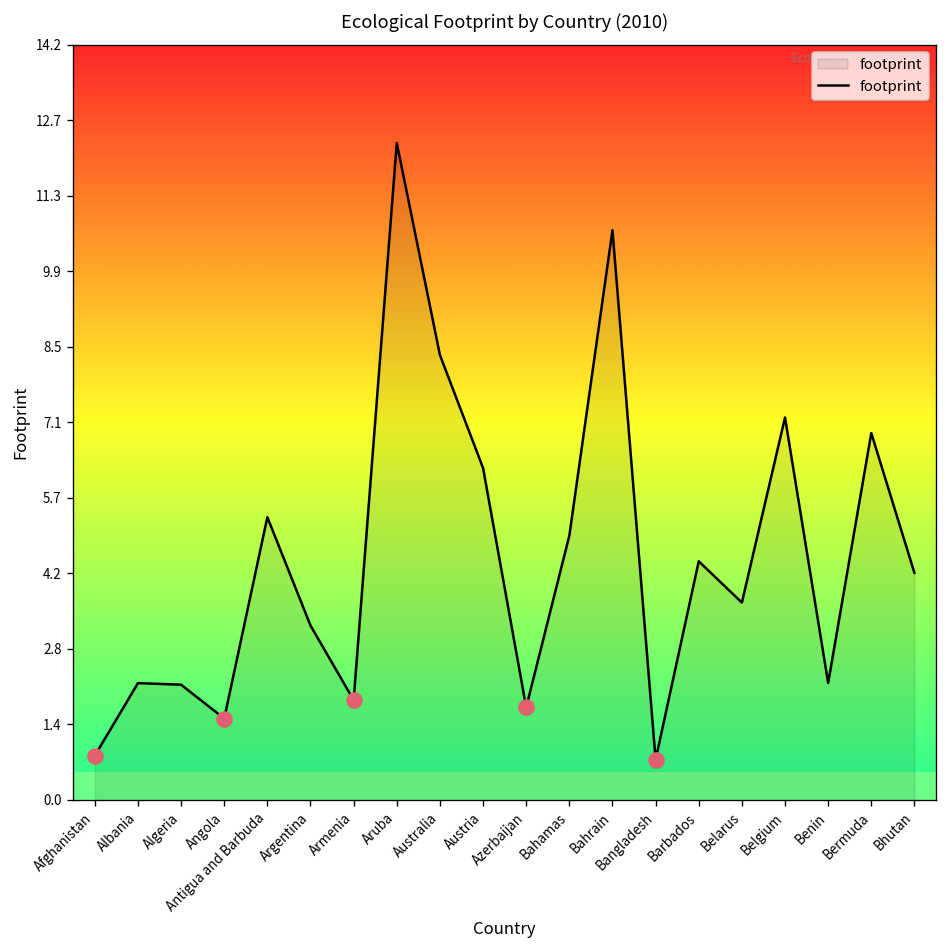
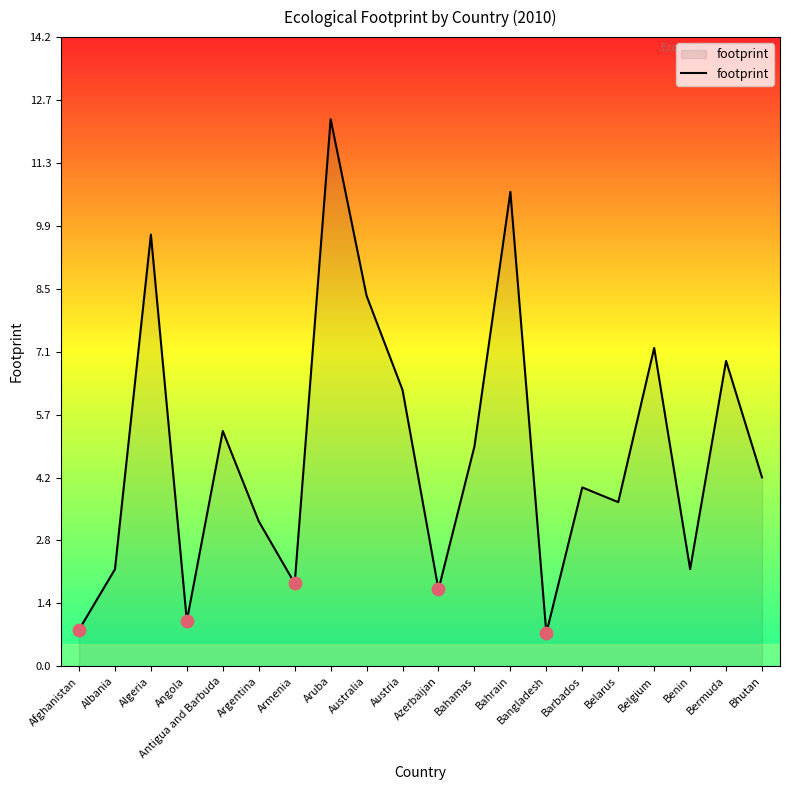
  {
    "footprint": {
      "Albania": 2.2,
-     "Algeria": 2.2,
-     "Angola": 1.5,
+     "Algeria": 9.7,
+     "Angola": 1.0,
      "Antigua and Barbuda": 5.3,
      "Argentina": 3.3,
      "Aruba": 12.3,
      "Australia": 8.3,
      "Austria": 6.2,
      "Bahamas": 4.9,
      "Bahrain": 10.7,
-     "Barbados": 4.5,
+     "Barbados": 4.0,
      "Belarus": 3.7,
      "Belgium": 7.2,
      "Benin": 2.2,
      "Bermuda": 6.9,
      "Bhutan": 4.3
    }
  }
